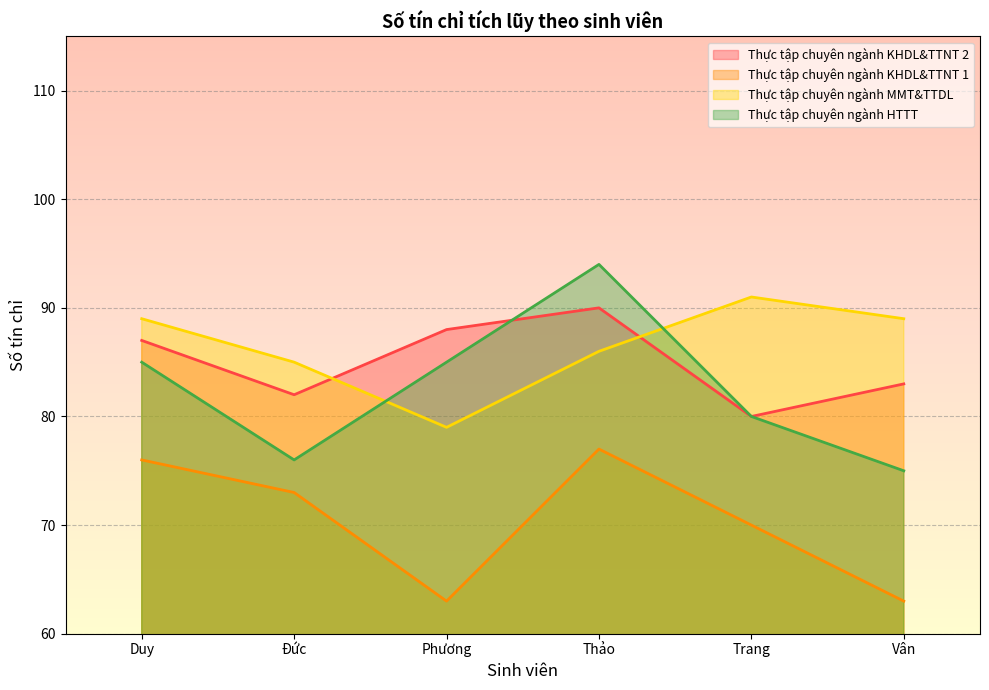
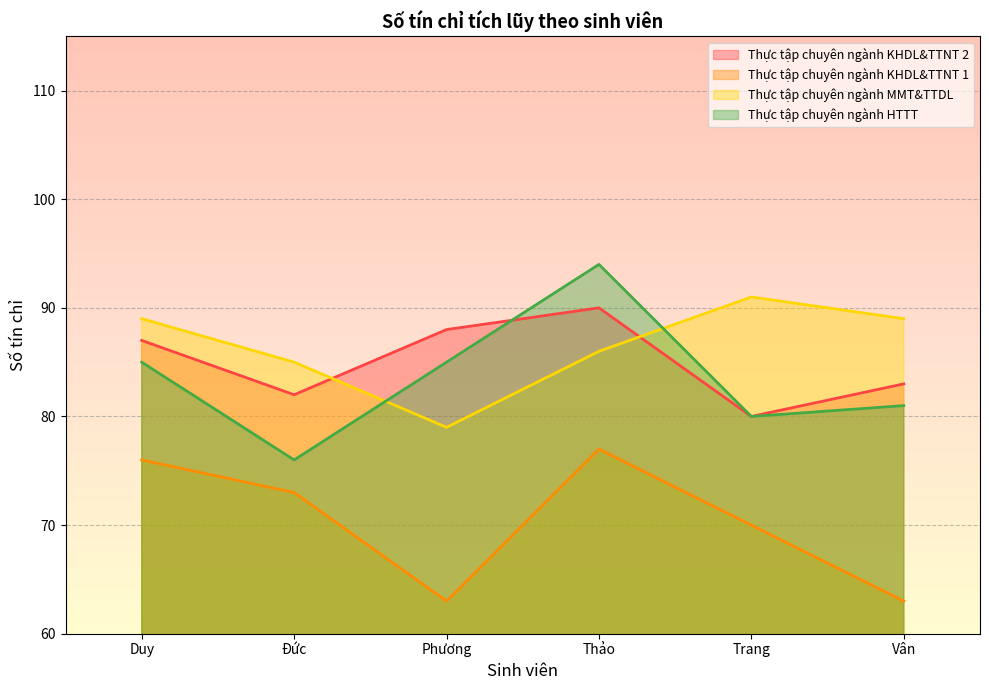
  {
    "Thực tập chuyên ngành HTTT": {
      "Duy": 85,
      "Đức": 76,
      "Phương": 85,
      "Thảo": 94,
-     "Vân": 75
+     "Vân": 81
    }
  }
